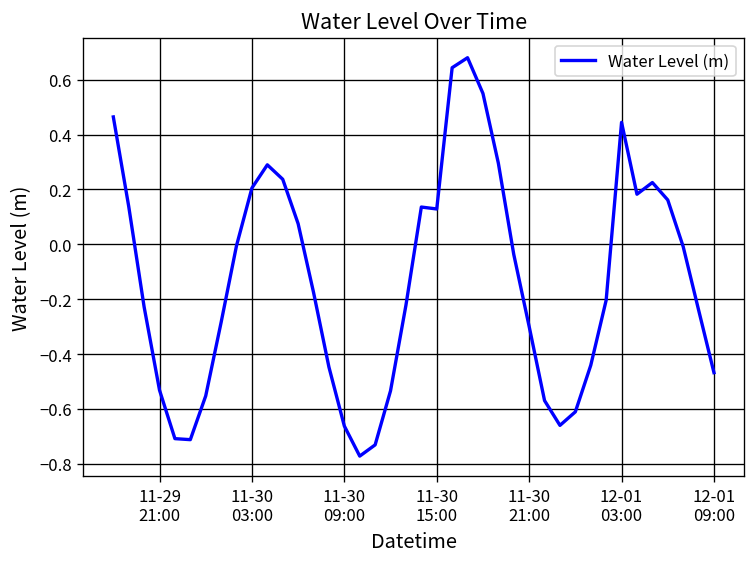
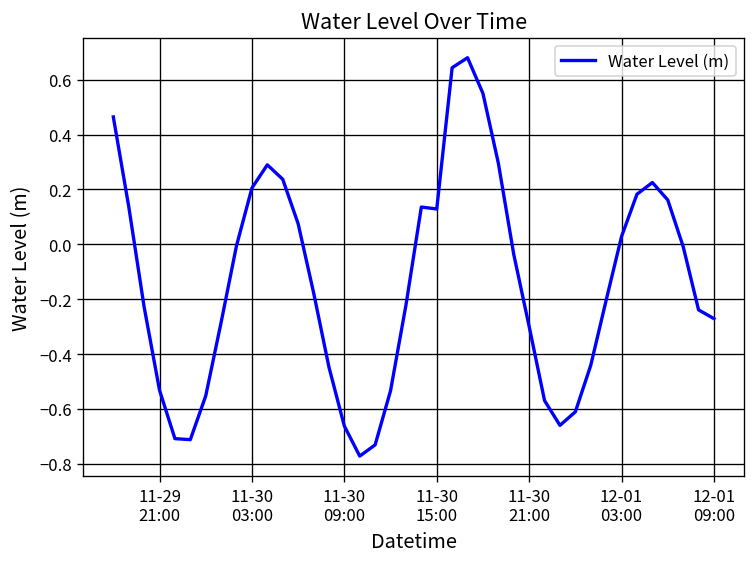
  {
    "11-29 21:00": -0.53,
    "11-30 03:00": 0.21,
    "11-30 09:00": -0.66,
    "11-30 15:00": 0.13,
    "11-30 21:00": -0.30,
-   "12-01 03:00": 0.44,
-   "12-01 09:00": -0.47
+   "12-01 03:00": 0.03,
+   "12-01 09:00": -0.27
  }
